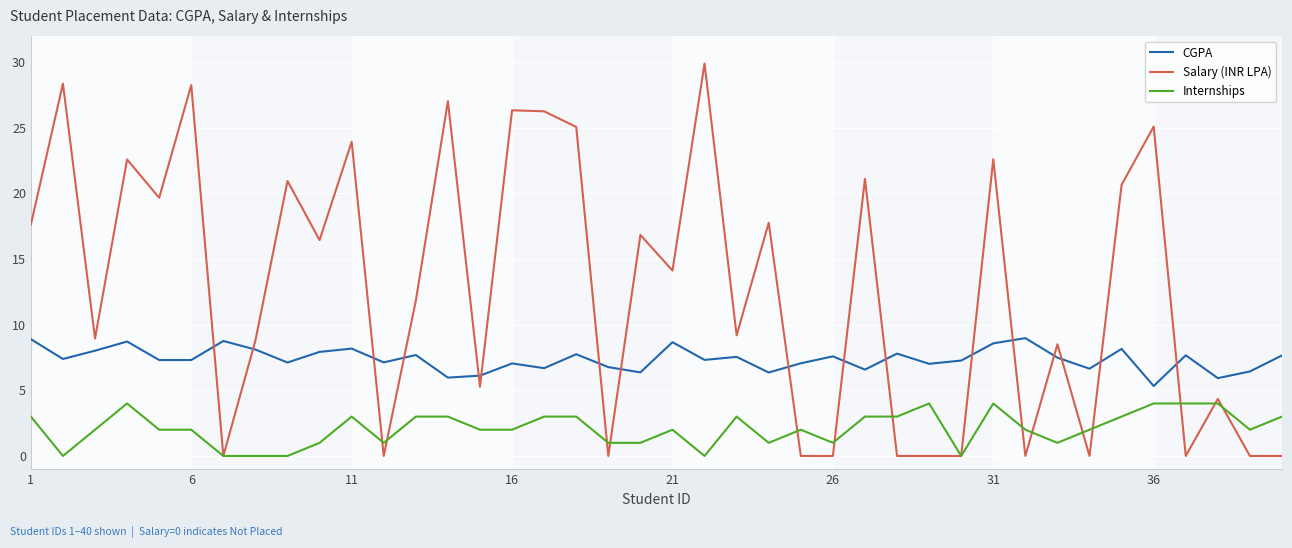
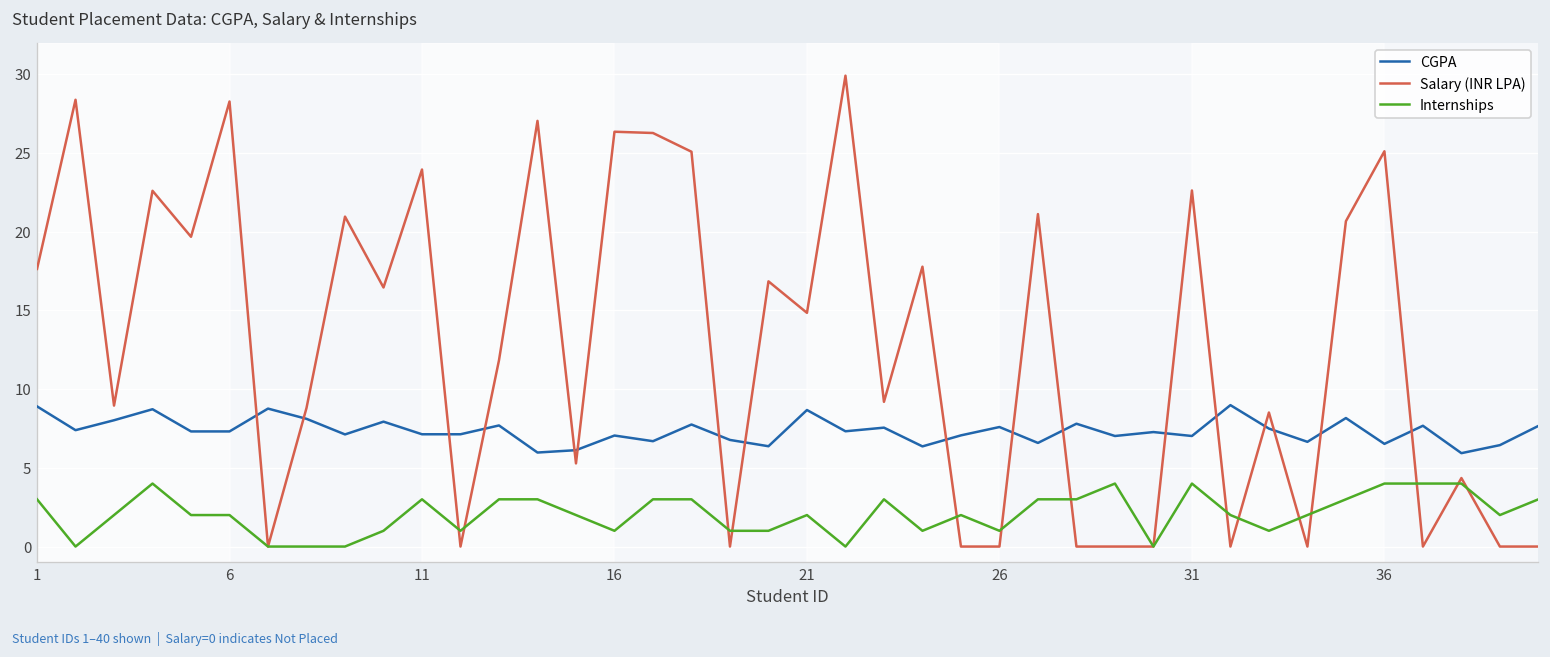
  {
    "CGPA": {
      "1": 8.9,
      "6": 7.3,
-     "11": 8.2,
+     "11": 7.1,
      "16": 7.1,
      "21": 8.7,
      "26": 7.6,
-     "31": 8.6,
-     "36": 5.3
+     "31": 7.0,
+     "36": 6.5
    },
    "Salary (INR LPA)": {
      "1": 17.6,
      "6": 28.3,
      "11": 23.9,
      "16": 26.3,
-     "21": 14.1,
+     "21": 14.8,
      "26": 0.0,
      "31": 22.6,
      "36": 25.1
    },
    "Internships": {
      "1": 3,
      "6": 2,
      "11": 3,
-     "16": 2,
+     "16": 1,
      "21": 2,
      "26": 1,
      "31": 4,
      "36": 4
    }
  }
